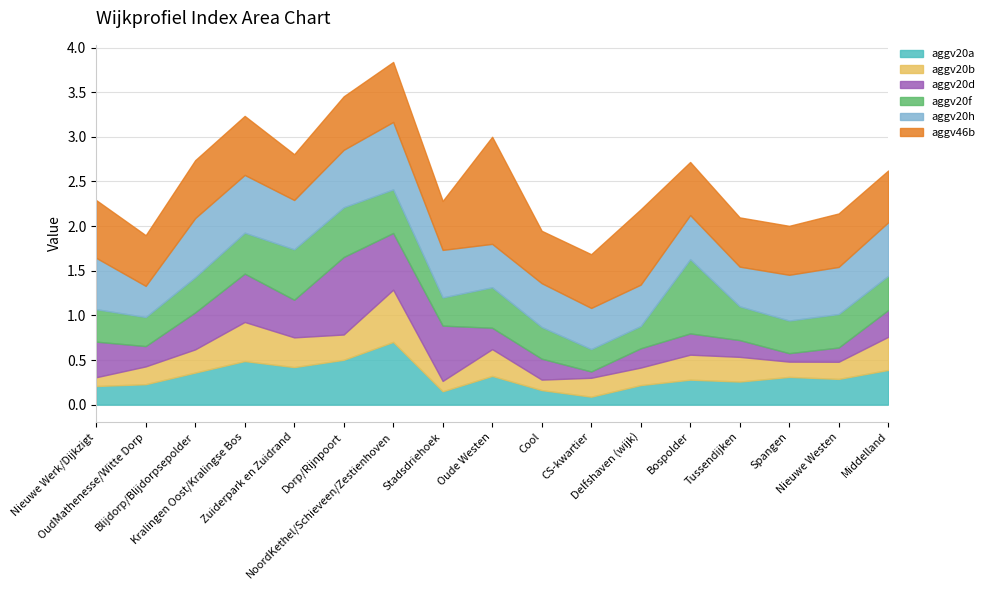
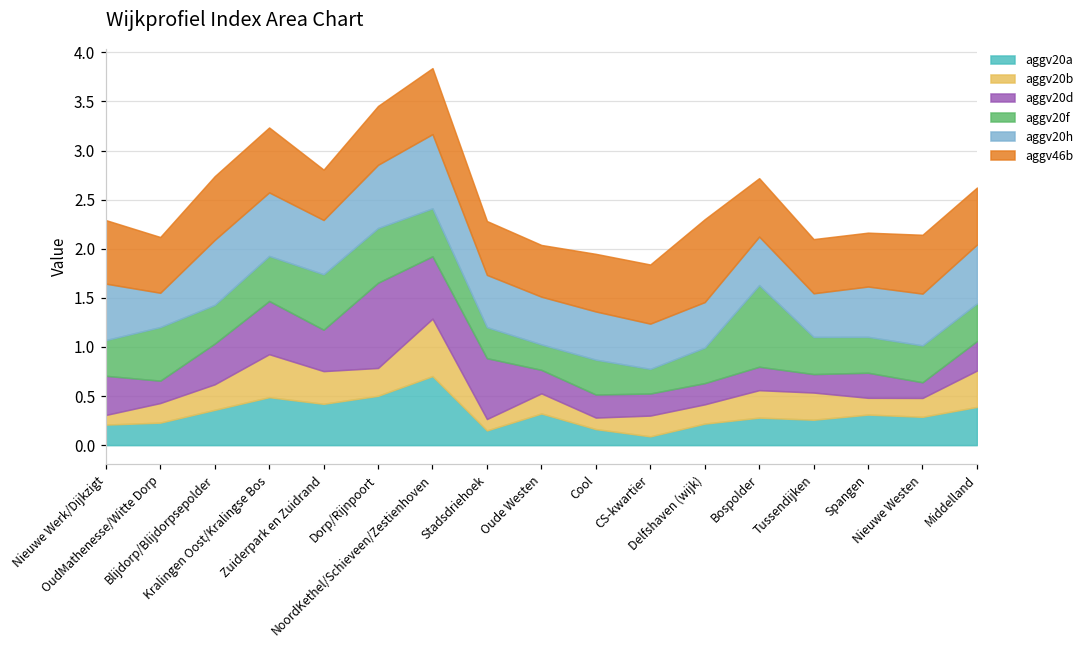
  {
    "aggv20b": {
      "Nieuwe Werk/Dijkzigt": 0.1,
      "OudMathenesse/Witte Dorp": 0.2,
      "Blijdorp/Blijdorpsepolder": 0.3,
      "Kralingen Oost/Kralingse Bos": 0.4,
      "Zuiderpark en Zuidrand": 0.3,
      "Dorp/Rijnpoort": 0.3,
      "NoordKethel/Schieveen/Zestienhoven": 0.6,
      "Stadsdriehoek": 0.1,
-     "Oude Westen": 0.3,
+     "Oude Westen": 0.2,
      "Cool": 0.1,
      "CS-kwartier": 0.2,
      "Delfshaven (wijk)": 0.2,
      "Bospolder": 0.3,
      "Tussendijken": 0.3,
      "Spangen": 0.2,
      "Nieuwe Westen": 0.2,
      "Middelland": 0.4
    },
    "aggv20d": {
      "Nieuwe Werk/Dijkzigt": 0.4,
      "OudMathenesse/Witte Dorp": 0.2,
      "Blijdorp/Blijdorpsepolder": 0.4,
      "Kralingen Oost/Kralingse Bos": 0.5,
      "Zuiderpark en Zuidrand": 0.4,
      "Dorp/Rijnpoort": 0.9,
      "NoordKethel/Schieveen/Zestienhoven": 0.6,
      "Stadsdriehoek": 0.6,
      "Oude Westen": 0.2,
      "Cool": 0.2,
-     "CS-kwartier": 0.1,
+     "CS-kwartier": 0.2,
      "Delfshaven (wijk)": 0.2,
      "Bospolder": 0.2,
      "Tussendijken": 0.2,
-     "Spangen": 0.1,
+     "Spangen": 0.3,
      "Nieuwe Westen": 0.2,
      "Middelland": 0.3
    },
    "aggv20f": {
      "Nieuwe Werk/Dijkzigt": 0.4,
-     "OudMathenesse/Witte Dorp": 0.3,
+     "OudMathenesse/Witte Dorp": 0.5,
      "Blijdorp/Blijdorpsepolder": 0.4,
      "Kralingen Oost/Kralingse Bos": 0.5,
      "Zuiderpark en Zuidrand": 0.6,
      "Dorp/Rijnpoort": 0.6,
      "NoordKethel/Schieveen/Zestienhoven": 0.5,
      "Stadsdriehoek": 0.3,
-     "Oude Westen": 0.5,
+     "Oude Westen": 0.3,
      "Cool": 0.4,
      "CS-kwartier": 0.3,
-     "Delfshaven (wijk)": 0.2,
+     "Delfshaven (wijk)": 0.4,
      "Bospolder": 0.8,
      "Tussendijken": 0.4,
      "Spangen": 0.4,
      "Nieuwe Westen": 0.4,
      "Middelland": 0.4
    },
    "aggv46b": {
      "Nieuwe Werk/Dijkzigt": 0.6,
      "OudMathenesse/Witte Dorp": 0.6,
      "Blijdorp/Blijdorpsepolder": 0.6,
      "Kralingen Oost/Kralingse Bos": 0.7,
      "Zuiderpark en Zuidrand": 0.5,
      "Dorp/Rijnpoort": 0.6,
      "NoordKethel/Schieveen/Zestienhoven": 0.7,
      "Stadsdriehoek": 0.5,
-     "Oude Westen": 1.2,
+     "Oude Westen": 0.5,
      "Cool": 0.6,
      "CS-kwartier": 0.6,
      "Delfshaven (wijk)": 0.8,
      "Bospolder": 0.6,
      "Tussendijken": 0.6,
      "Spangen": 0.5,
      "Nieuwe Westen": 0.6,
      "Middelland": 0.6
    }
  }
